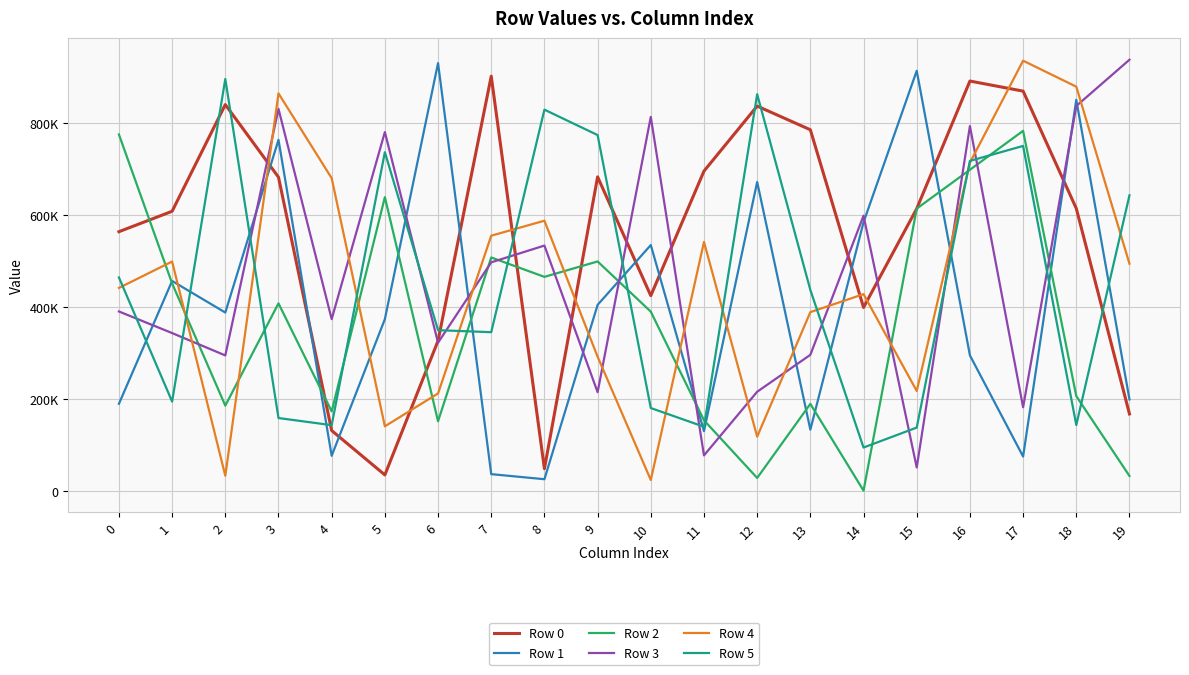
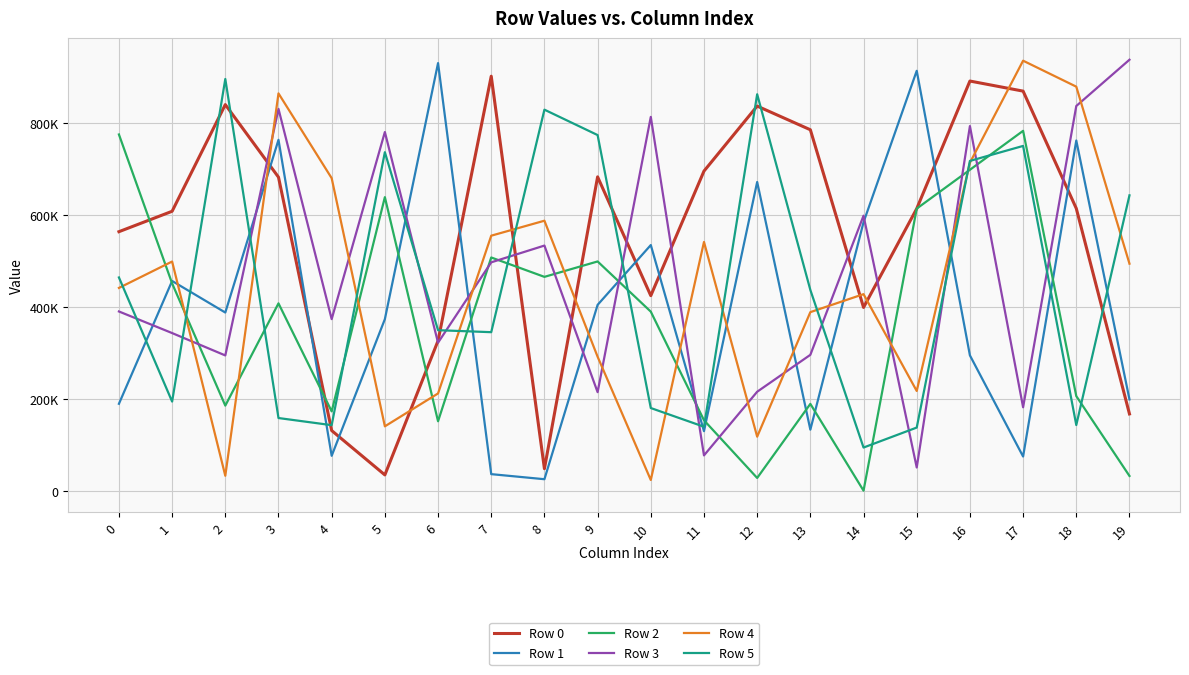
  {
    "Row 0": {
      "0": 560000,
      "1": 610000,
      "2": 840000,
      "3": 680000,
      "4": 130000,
      "5": 30000,
      "7": 900000,
      "8": 50000,
      "9": 680000,
      "10": 420000,
      "11": 700000,
      "12": 840000,
      "13": 780000,
      "14": 400000,
      "16": 890000,
      "17": 870000,
      "18": 610000,
      "19": 170000
    },
    "Row 1": {
      "0": 190000,
      "2": 390000,
      "3": 760000,
      "4": 80000,
      "5": 370000,
      "6": 930000,
      "7": 40000,
      "8": 30000,
      "9": 400000,
      "10": 530000,
      "11": 130000,
      "12": 670000,
      "13": 130000,
      "14": 580000,
      "15": 910000,
      "16": 290000,
      "17": 70000,
-     "18": 850000,
+     "18": 760000,
      "19": 200000
    },
    "Row 3": {
      "0": 390000,
      "1": 340000,
      "2": 290000,
      "3": 830000,
      "4": 370000,
      "5": 780000,
      "7": 500000,
      "8": 530000,
      "9": 210000,
      "10": 810000,
      "11": 80000,
      "12": 220000,
      "13": 300000,
      "14": 600000,
      "15": 50000,
      "16": 790000,
      "17": 180000,
      "18": 840000,
      "19": 940000
    },
    "Row 4": {
      "0": 440000,
      "1": 500000,
      "2": 30000,
      "3": 860000,
      "4": 680000,
      "5": 140000,
      "6": 210000,
      "7": 550000,
      "8": 590000,
      "9": 290000,
      "10": 20000,
      "11": 540000,
      "12": 120000,
      "13": 390000,
      "14": 430000,
      "15": 220000,
      "17": 940000,
      "18": 880000,
      "19": 490000
    }
  }
